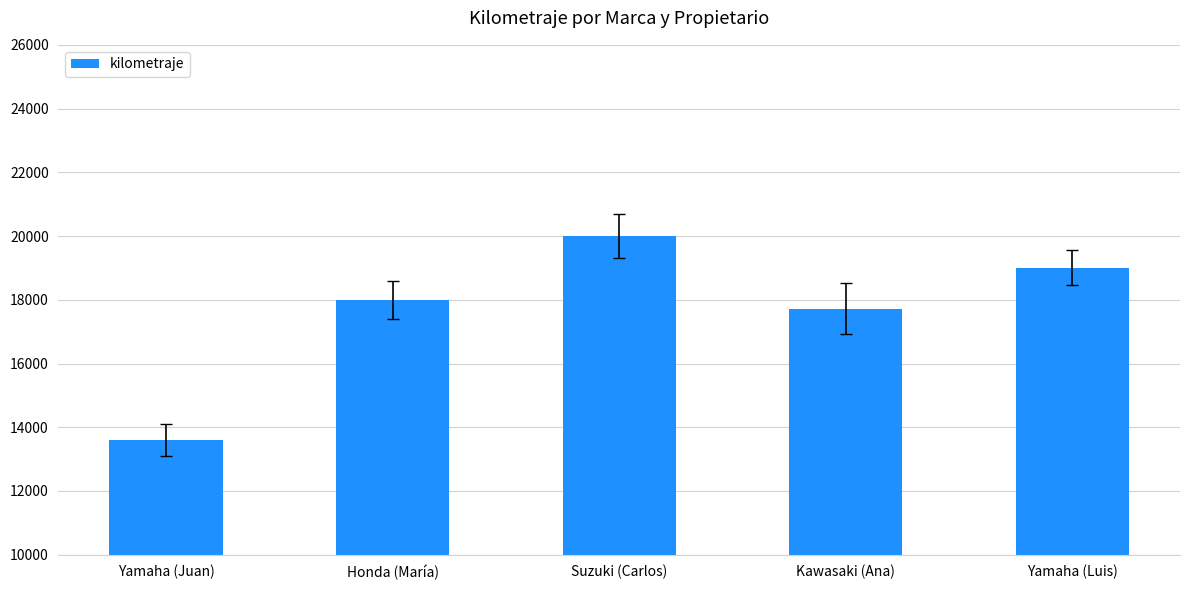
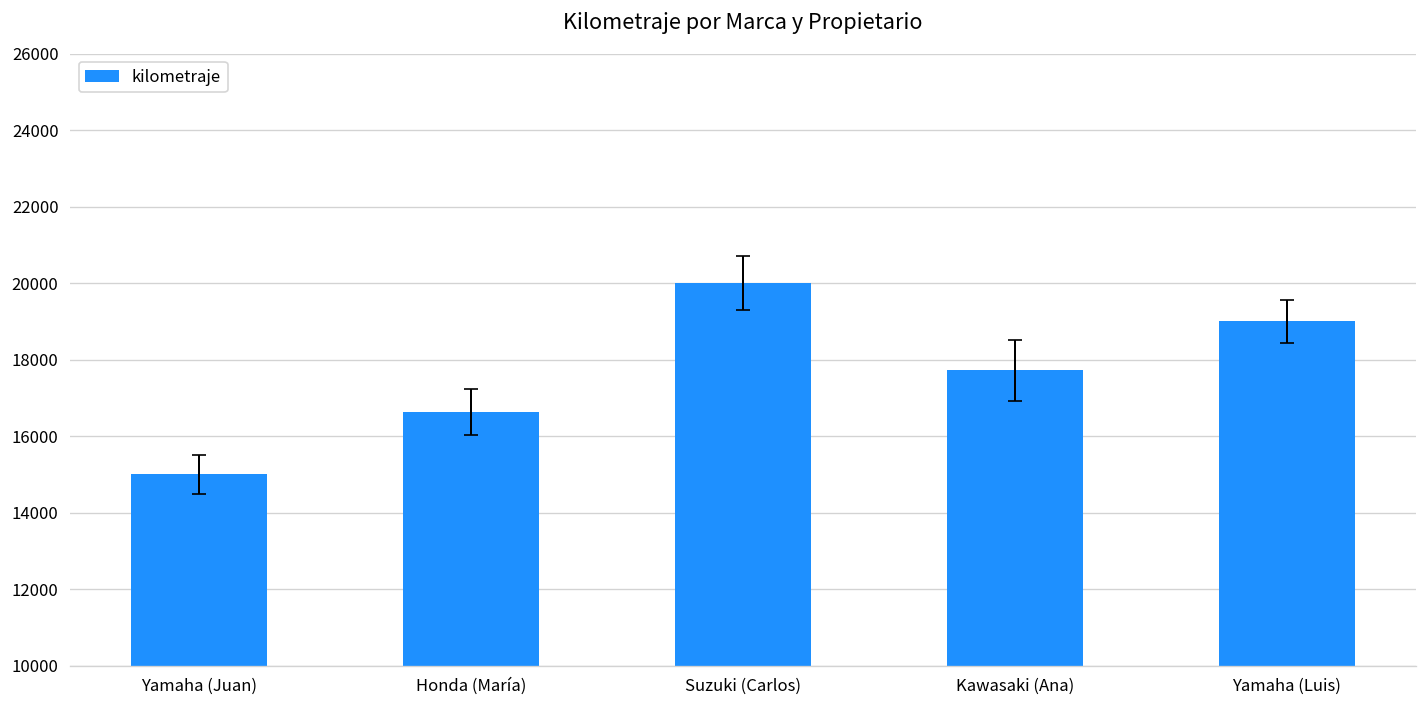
  {
    "kilometraje": {
-     "Yamaha (Juan)": 13600,
-     "Honda (María)": 18000,
+     "Yamaha (Juan)": 15000,
+     "Honda (María)": 16600,
      "Suzuki (Carlos)": 20000,
      "Kawasaki (Ana)": 17700,
      "Yamaha (Luis)": 19000
    }
  }
